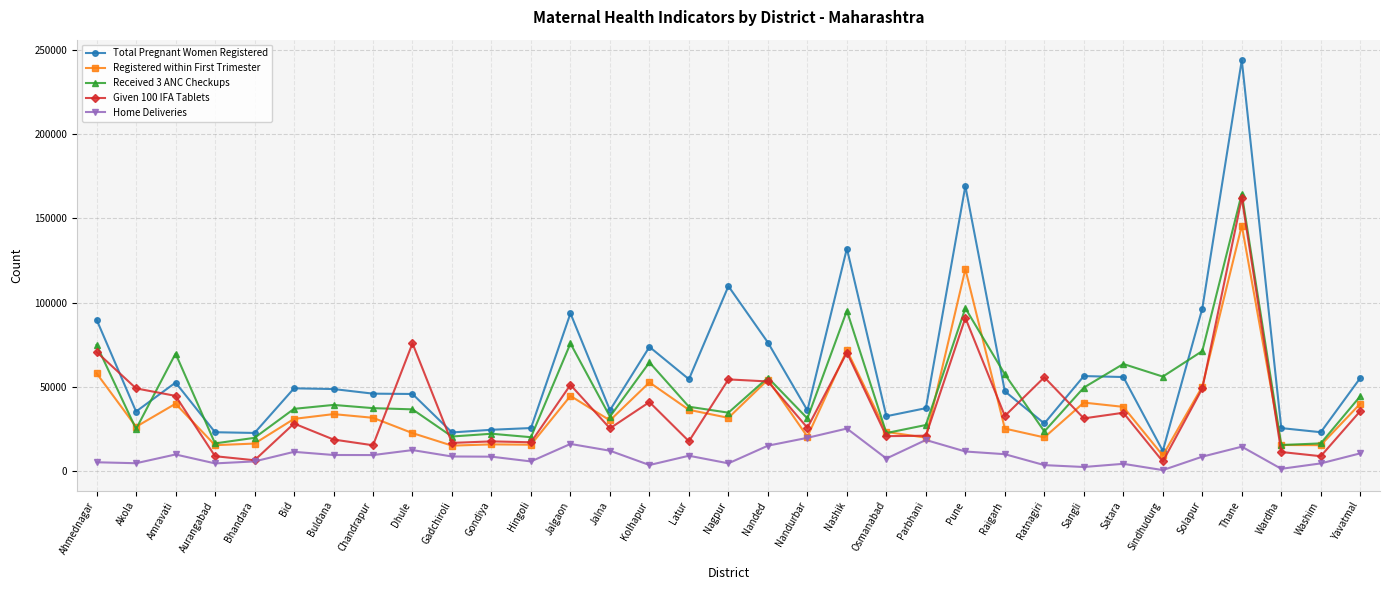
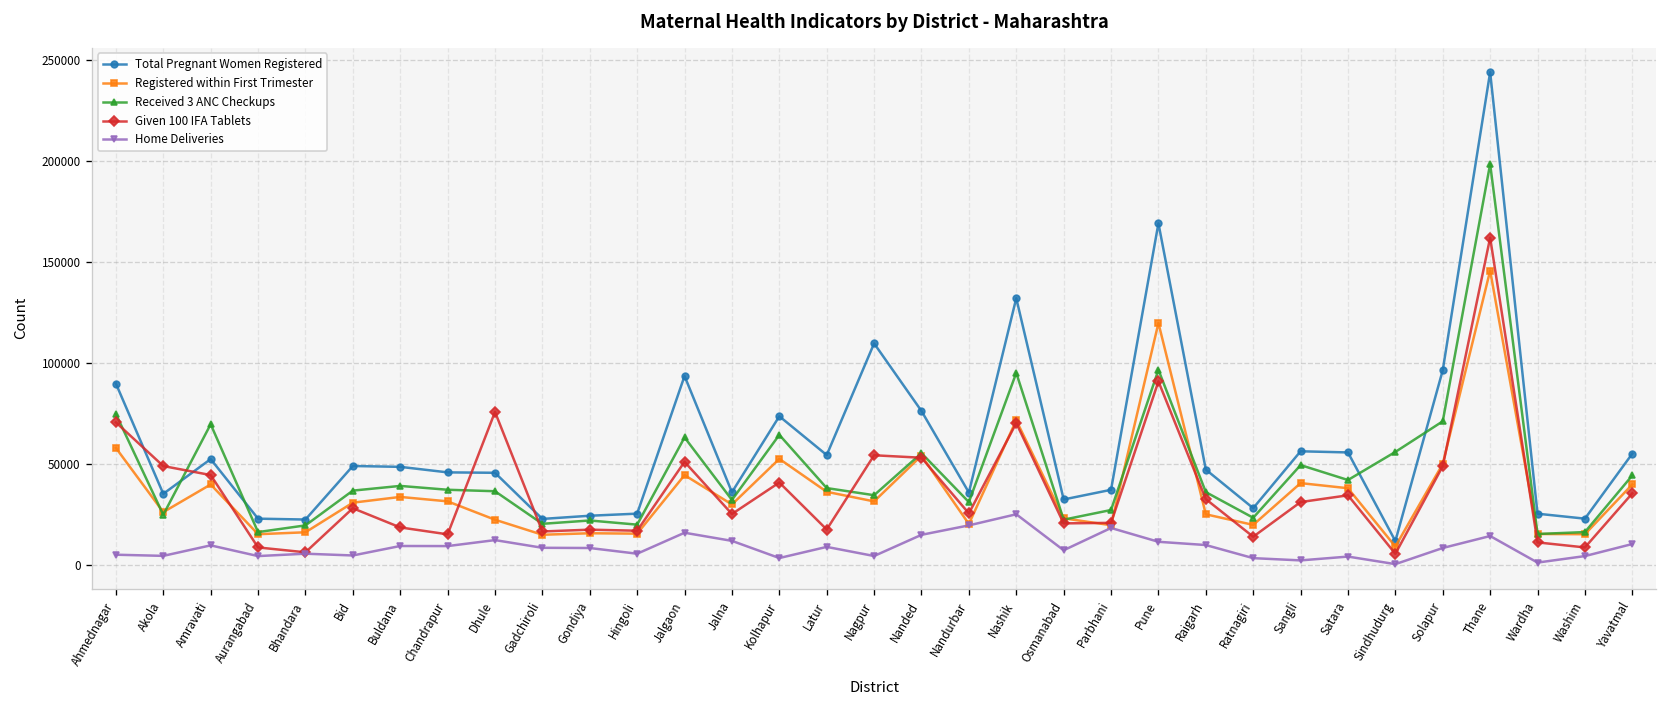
  {
    "Total Pregnant Women Registered": {
      "Ahmednagar": 90000,
      "Akola": 35000,
      "Amravati": 52000,
      "Aurangabad": 23000,
      "Bhandara": 22000,
      "Bid": 49000,
      "Buldana": 49000,
      "Chandrapur": 46000,
      "Dhule": 46000,
      "Gadchiroli": 23000,
      "Gondiya": 24000,
      "Hingoli": 25000,
      "Jalgaon": 94000,
      "Jalna": 36000,
      "Kolhapur": 74000,
      "Latur": 54000,
      "Nagpur": 110000,
      "Nanded": 76000,
      "Nandurbar": 36000,
      "Nashik": 132000,
      "Osmanabad": 32000,
      "Parbhani": 37000,
      "Pune": 169000,
      "Raigarh": 47000,
      "Ratnagiri": 28000,
      "Sangli": 56000,
      "Satara": 56000,
      "Sindhudurg": 12000,
      "Solapur": 96000,
      "Thane": 244000,
      "Wardha": 25000,
      "Washim": 23000,
      "Yavatmal": 55000
    },
    "Registered within First Trimester": {
      "Ahmednagar": 58000,
      "Amravati": 40000,
      "Bhandara": 16000,
      "Bid": 31000,
      "Buldana": 34000,
      "Chandrapur": 31000,
      "Dhule": 22000,
      "Gadchiroli": 15000,
      "Gondiya": 16000,
      "Jalgaon": 44000,
      "Jalna": 30000,
      "Kolhapur": 52000,
      "Latur": 36000,
      "Nagpur": 31000,
      "Pune": 120000,
      "Raigarh": 25000,
      "Ratnagiri": 20000,
      "Sangli": 40000,
      "Satara": 38000,
      "Sindhudurg": 9000,
      "Thane": 146000,
      "Yavatmal": 40000
    },
    "Received 3 ANC Checkups": {
      "Ahmednagar": 75000,
      "Amravati": 70000,
      "Bhandara": 20000,
      "Bid": 37000,
      "Buldana": 39000,
      "Chandrapur": 37000,
      "Dhule": 36000,
      "Gadchiroli": 20000,
      "Gondiya": 22000,
      "Hingoli": 20000,
-     "Jalgaon": 76000,
+     "Jalgaon": 63000,
      "Jalna": 32000,
      "Kolhapur": 64000,
      "Latur": 38000,
      "Nagpur": 34000,
      "Nandurbar": 31000,
      "Nashik": 95000,
      "Parbhani": 27000,
      "Pune": 97000,
-     "Raigarh": 57000,
+     "Raigarh": 36000,
      "Ratnagiri": 23000,
      "Sangli": 49000,
-     "Satara": 63000,
+     "Satara": 42000,
      "Sindhudurg": 56000,
      "Solapur": 71000,
-     "Thane": 165000,
+     "Thane": 199000,
      "Yavatmal": 44000
    },
    "Given 100 IFA Tablets": {
      "Ahmednagar": 71000,
      "Akola": 49000,
      "Amravati": 44000,
      "Aurangabad": 9000,
      "Bid": 28000,
      "Buldana": 19000,
      "Chandrapur": 15000,
      "Dhule": 76000,
      "Gadchiroli": 17000,
      "Gondiya": 17000,
      "Jalgaon": 51000,
      "Jalna": 25000,
      "Kolhapur": 41000,
      "Latur": 18000,
      "Nagpur": 54000,
      "Nandurbar": 25000,
      "Osmanabad": 21000,
      "Pune": 91000,
      "Raigarh": 33000,
-     "Ratnagiri": 56000,
+     "Ratnagiri": 14000,
      "Sangli": 31000,
      "Satara": 34000,
      "Sindhudurg": 5000,
      "Thane": 162000,
      "Wardha": 11000,
      "Washim": 9000,
      "Yavatmal": 35000
    },
    "Home Deliveries": {
      "Ahmednagar": 5000,
      "Akola": 4000,
      "Amravati": 10000,
      "Aurangabad": 4000,
-     "Bid": 11000,
+     "Bid": 5000,
      "Buldana": 9000,
      "Chandrapur": 9000,
      "Dhule": 12000,
      "Gadchiroli": 8000,
      "Gondiya": 8000,
      "Hingoli": 6000,
      "Jalgaon": 16000,
      "Jalna": 12000,
      "Kolhapur": 3000,
      "Latur": 9000,
      "Nagpur": 4000,
      "Nanded": 15000,
      "Nashik": 25000,
      "Osmanabad": 7000,
      "Pune": 11000,
      "Raigarh": 10000,
      "Ratnagiri": 3000,
      "Sangli": 2000,
      "Satara": 4000,
      "Sindhudurg": 0,
      "Solapur": 8000,
      "Thane": 14000,
      "Wardha": 1000,
      "Washim": 4000,
      "Yavatmal": 10000
    }
  }
